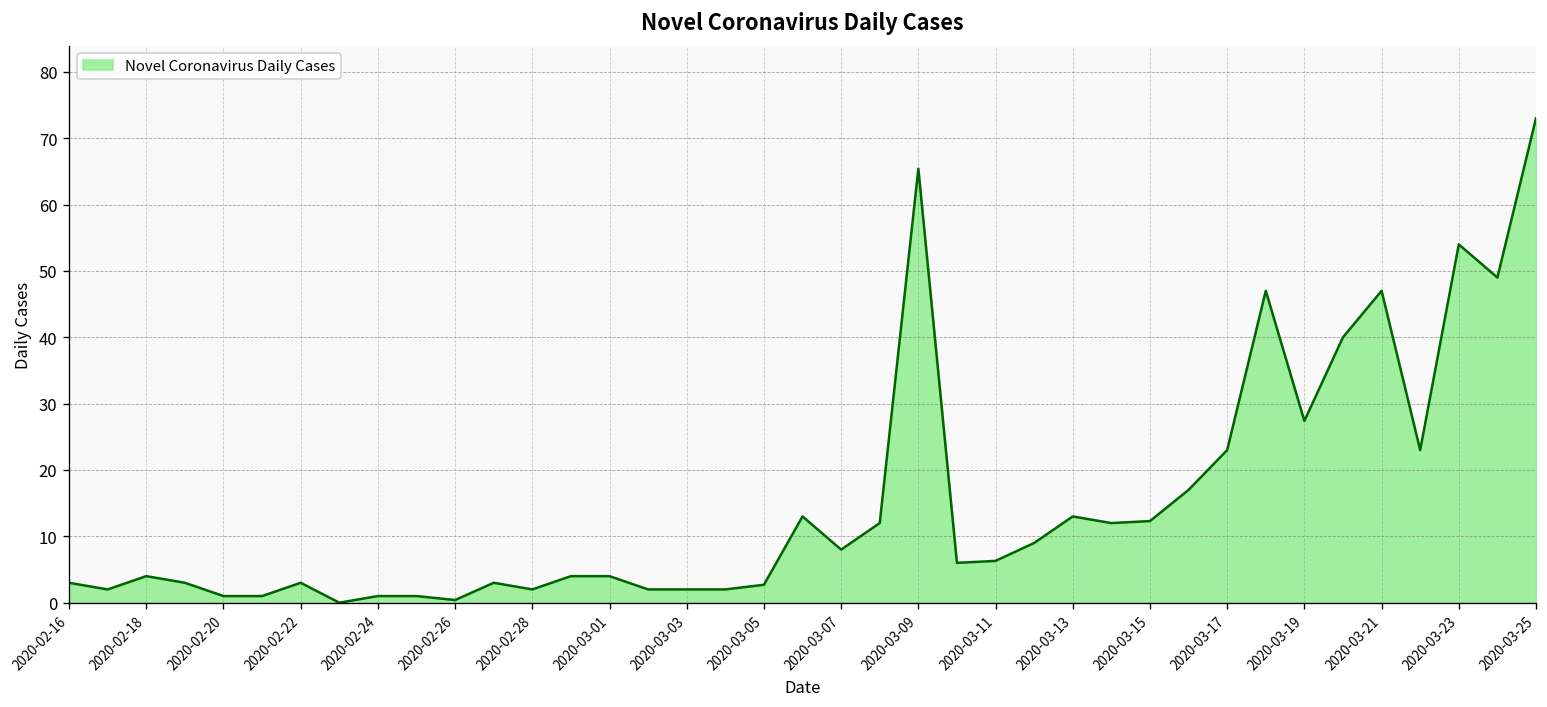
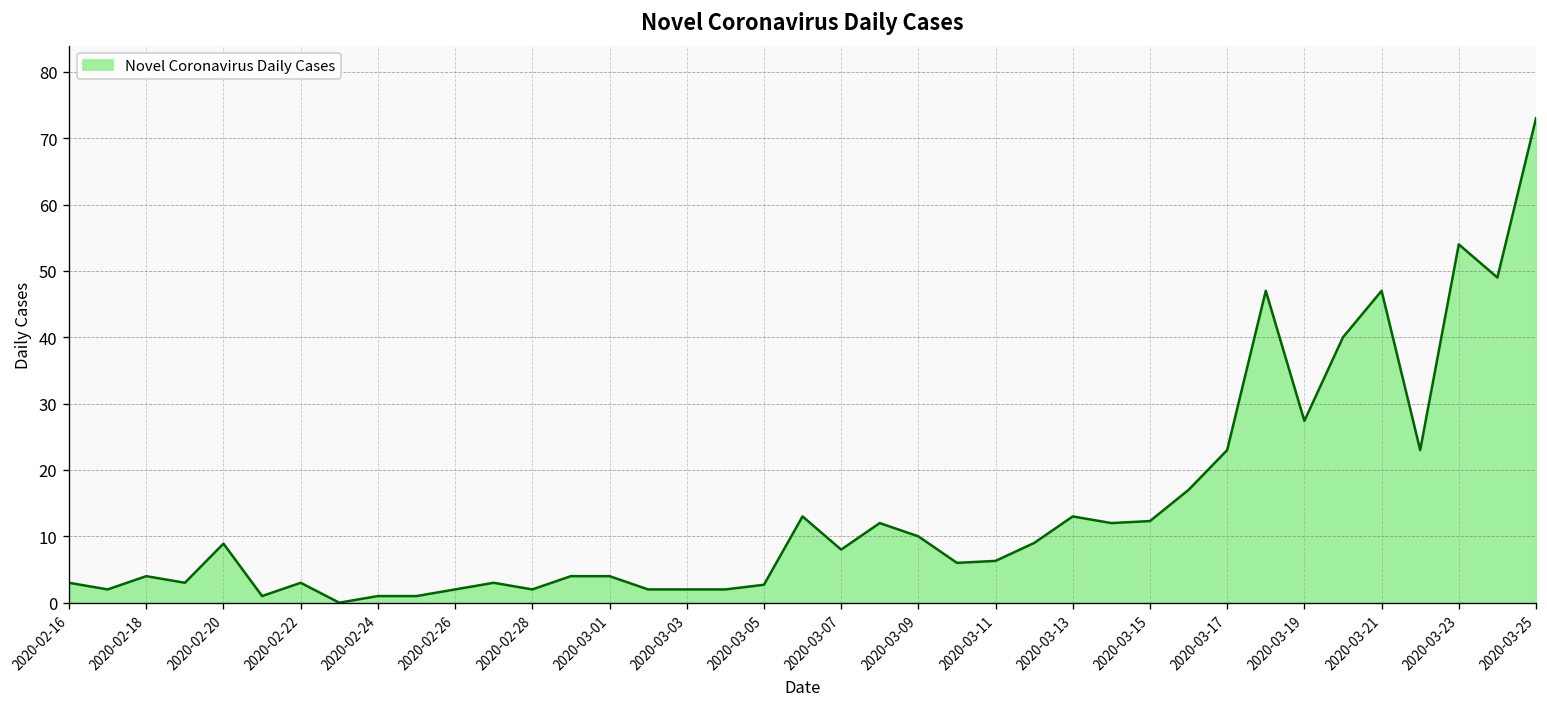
  {
    "2020-02-16": 3,
    "2020-02-18": 4,
-   "2020-02-20": 1,
+   "2020-02-20": 9,
    "2020-02-22": 3,
    "2020-02-24": 1,
-   "2020-02-26": 0,
+   "2020-02-26": 2,
    "2020-02-28": 2,
    "2020-03-01": 4,
    "2020-03-03": 2,
    "2020-03-05": 3,
    "2020-03-07": 8,
-   "2020-03-09": 65,
+   "2020-03-09": 10,
    "2020-03-11": 6,
    "2020-03-13": 13,
    "2020-03-15": 12,
    "2020-03-17": 23,
    "2020-03-19": 27,
    "2020-03-21": 47,
    "2020-03-23": 54,
    "2020-03-25": 73
  }
